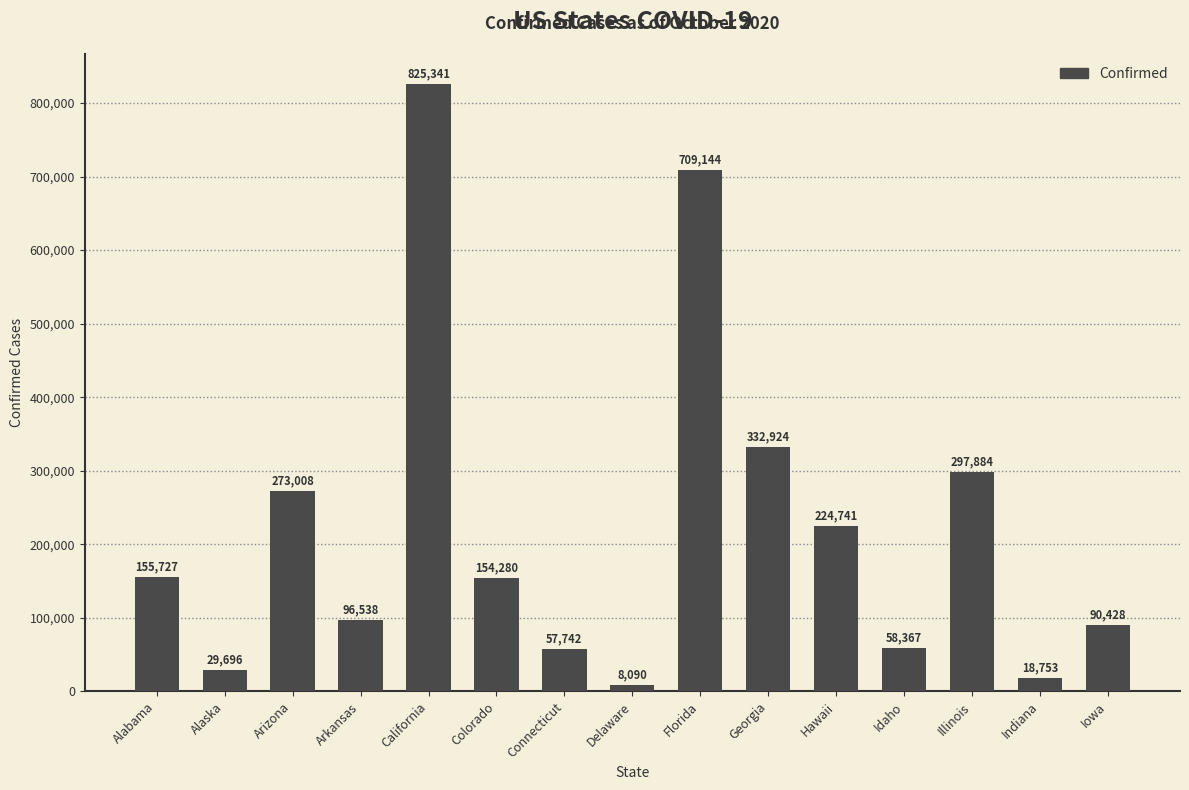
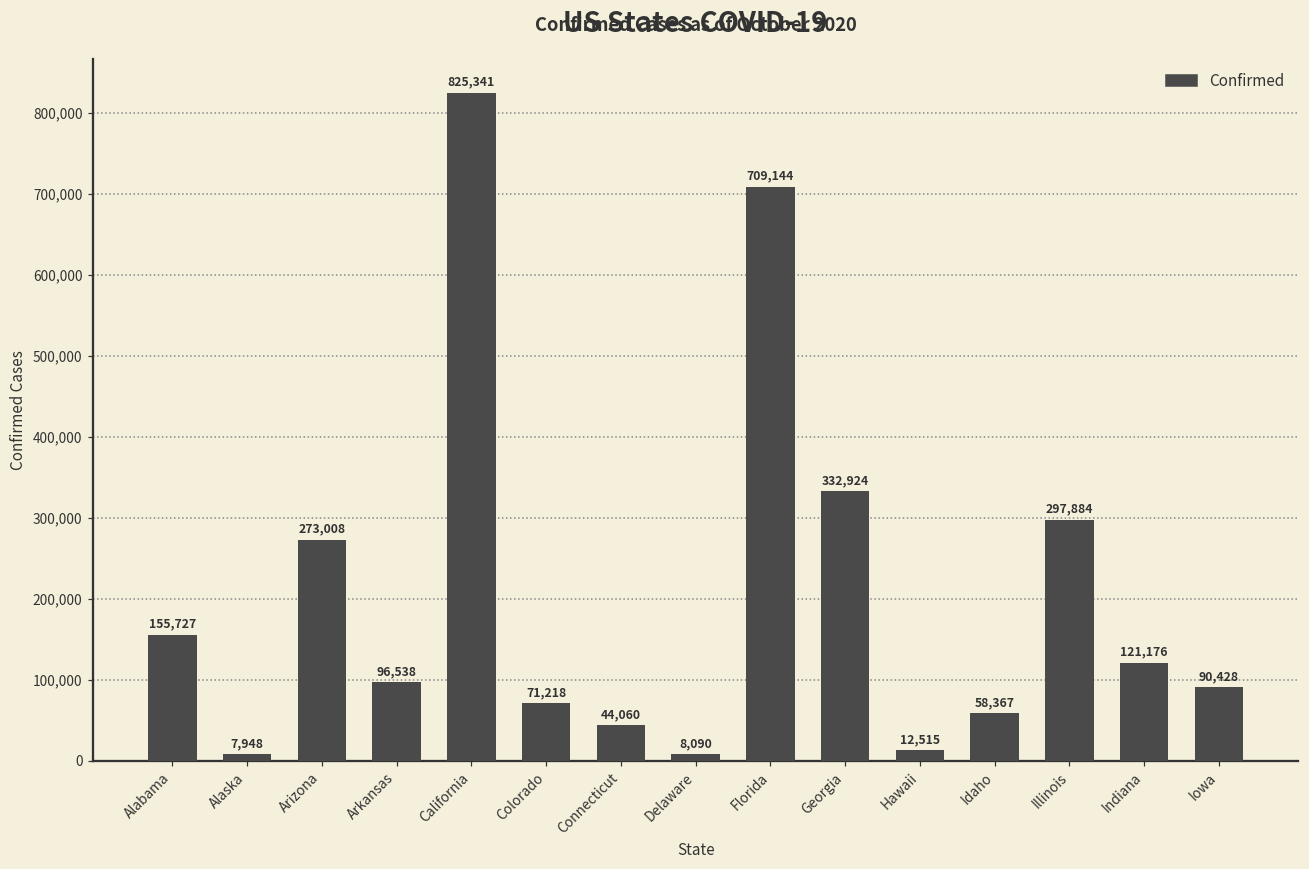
  {
    "Alabama": "155,727",
-   "Alaska": "29,696",
+   "Alaska": "7,948",
    "Arizona": "273,008",
    "Arkansas": "96,538",
    "California": "825,341",
-   "Colorado": "154,280",
-   "Connecticut": "57,742",
+   "Colorado": "71,218",
+   "Connecticut": "44,060",
    "Delaware": "8,090",
    "Florida": "709,144",
    "Georgia": "332,924",
-   "Hawaii": "224,741",
+   "Hawaii": "12,515",
    "Idaho": "58,367",
    "Illinois": "297,884",
-   "Indiana": "18,753",
+   "Indiana": "121,176",
    "Iowa": "90,428"
  }
